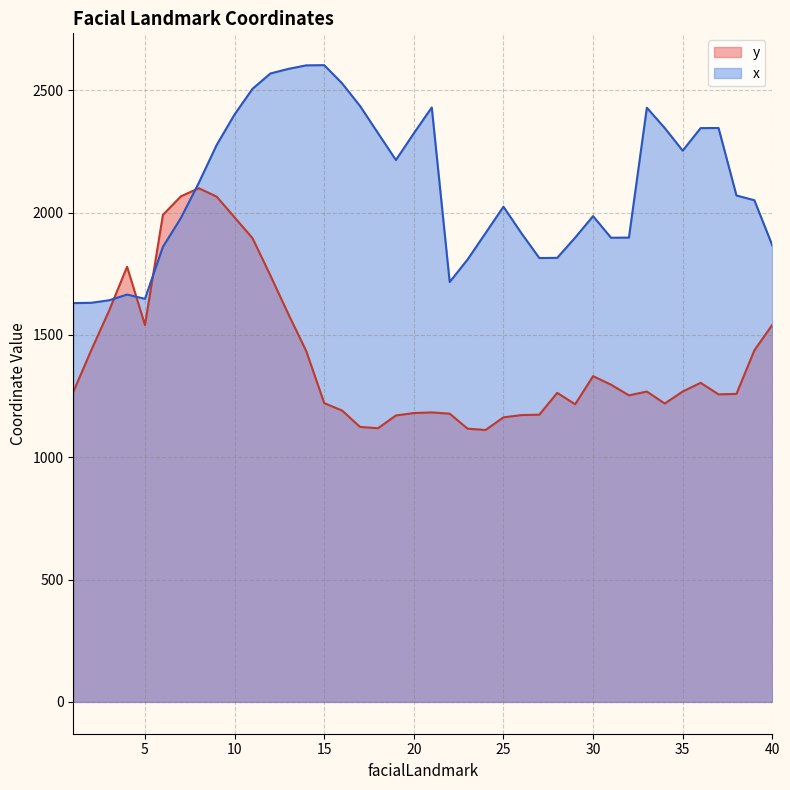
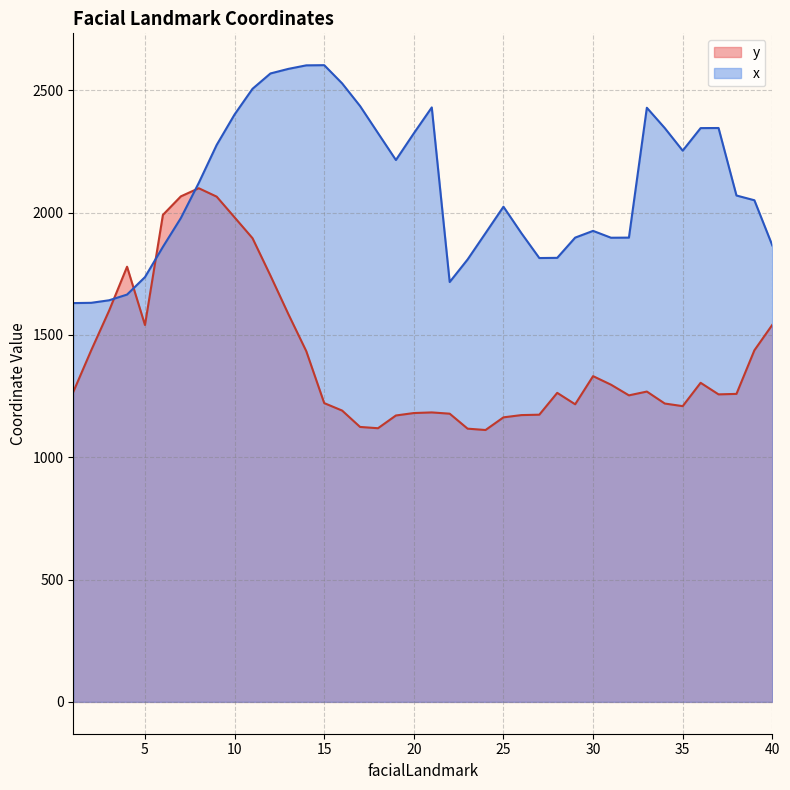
  {
    "y": {
      "5": 1540,
      "10": 1980,
      "15": 1220,
      "20": 1180,
      "25": 1160,
      "30": 1330,
-     "35": 1270,
+     "35": 1210,
      "40": 1540
    },
    "x": {
-     "5": 1650,
+     "5": 1740,
      "10": 2400,
      "15": 2600,
      "20": 2320,
      "25": 2020,
-     "30": 1990,
+     "30": 1930,
      "35": 2250,
      "40": 1870
    }
  }
